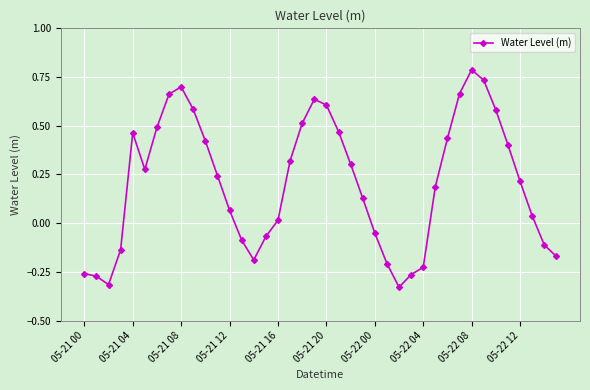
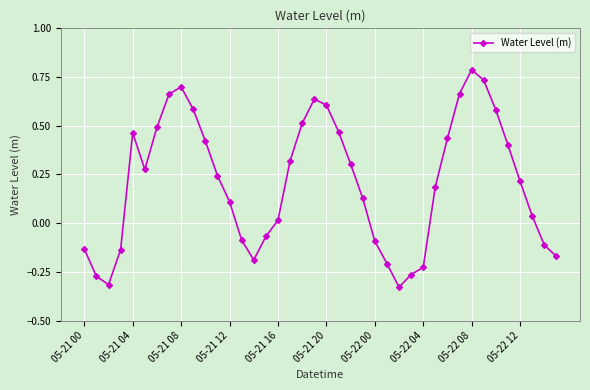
  {
-   "05-21 00": -0.26,
+   "05-21 00": -0.13,
    "05-21 04": 0.46,
    "05-21 08": 0.70,
-   "05-21 12": 0.07,
+   "05-21 12": 0.11,
    "05-21 16": 0.02,
    "05-21 20": 0.61,
-   "05-22 00": -0.05,
+   "05-22 00": -0.09,
    "05-22 04": -0.23,
    "05-22 08": 0.79,
    "05-22 12": 0.21
  }
